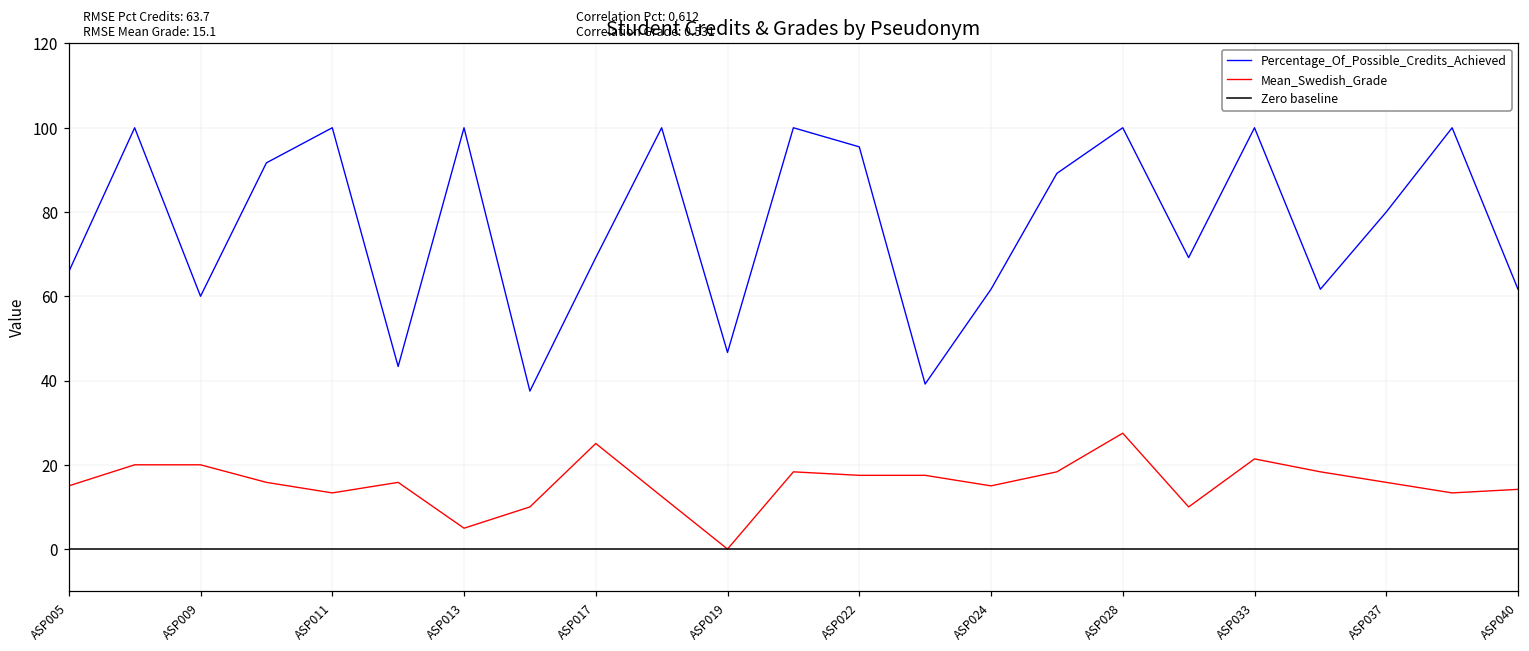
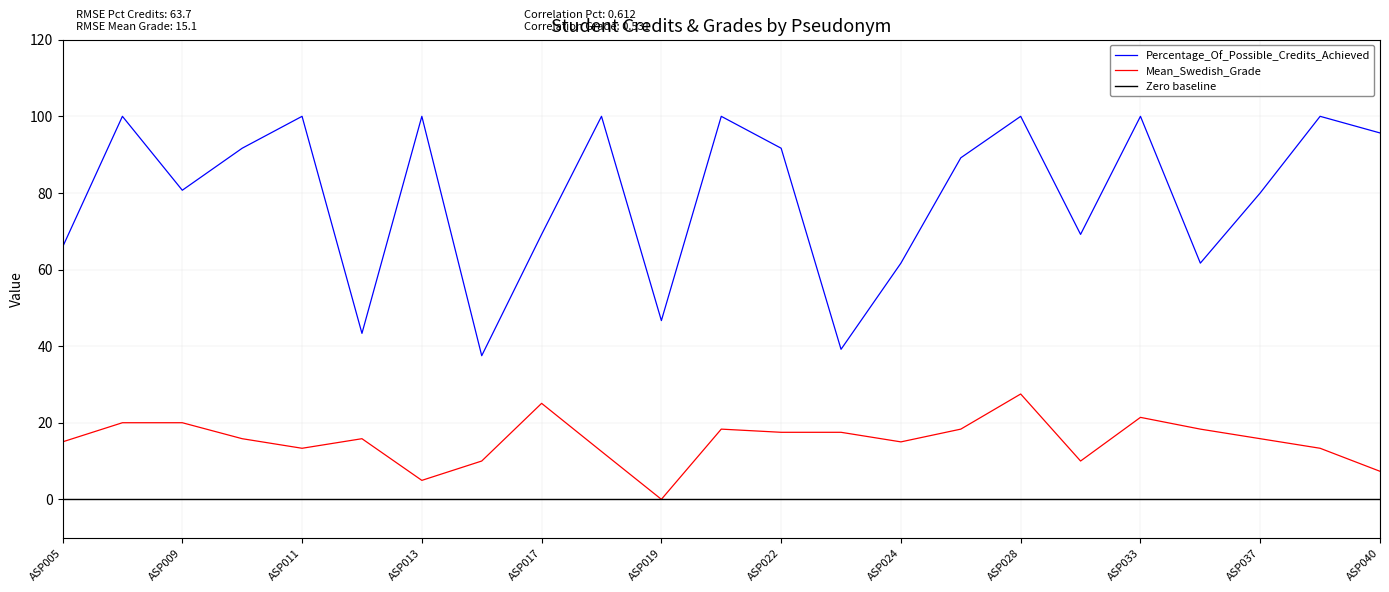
  {
    "Percentage_Of_Possible_Credits_Achieved": {
      "ASP005": 66,
-     "ASP009": 60,
+     "ASP009": 81,
      "ASP011": 100,
      "ASP013": 100,
      "ASP017": 69,
      "ASP019": 47,
-     "ASP022": 95,
+     "ASP022": 92,
      "ASP024": 62,
      "ASP028": 100,
      "ASP033": 100,
      "ASP037": 80,
-     "ASP040": 62
+     "ASP040": 96
    },
    "Mean_Swedish_Grade": {
      "ASP005": 15,
      "ASP009": 20,
      "ASP011": 13,
      "ASP013": 5,
      "ASP017": 25,
      "ASP019": 0,
      "ASP022": 18,
      "ASP024": 15,
      "ASP028": 28,
      "ASP033": 21,
      "ASP037": 16,
-     "ASP040": 14
+     "ASP040": 7
    }
  }
